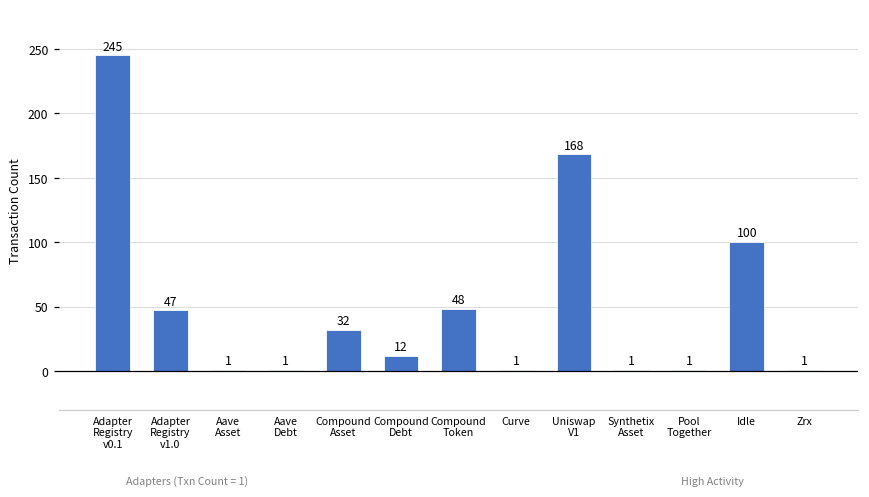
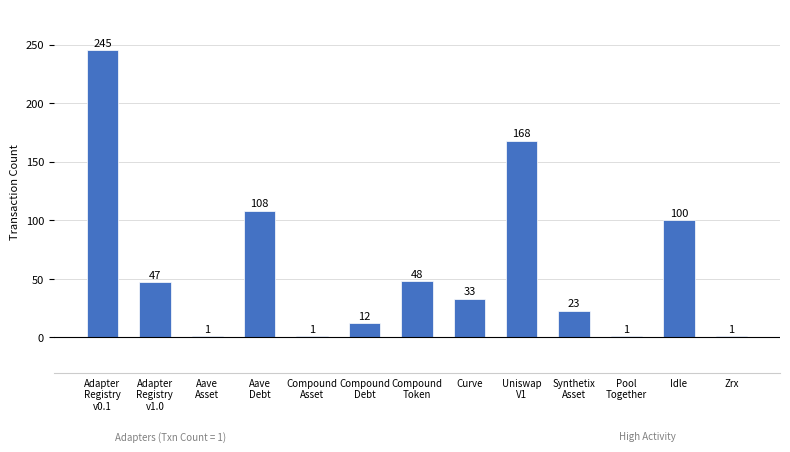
  {
    "Adapter Registry v0.1": 245,
    "Adapter Registry v1.0": 47,
    "Aave Asset": 1,
-   "Aave Debt": 1,
-   "Compound Asset": 32,
+   "Aave Debt": 108,
+   "Compound Asset": 1,
    "Compound Debt": 12,
    "Compound Token": 48,
-   "Curve": 1,
+   "Curve": 33,
    "Uniswap V1": 168,
-   "Synthetix Asset": 1,
+   "Synthetix Asset": 23,
    "Pool Together": 1,
    "Idle": 100,
    "Zrx": 1
  }
